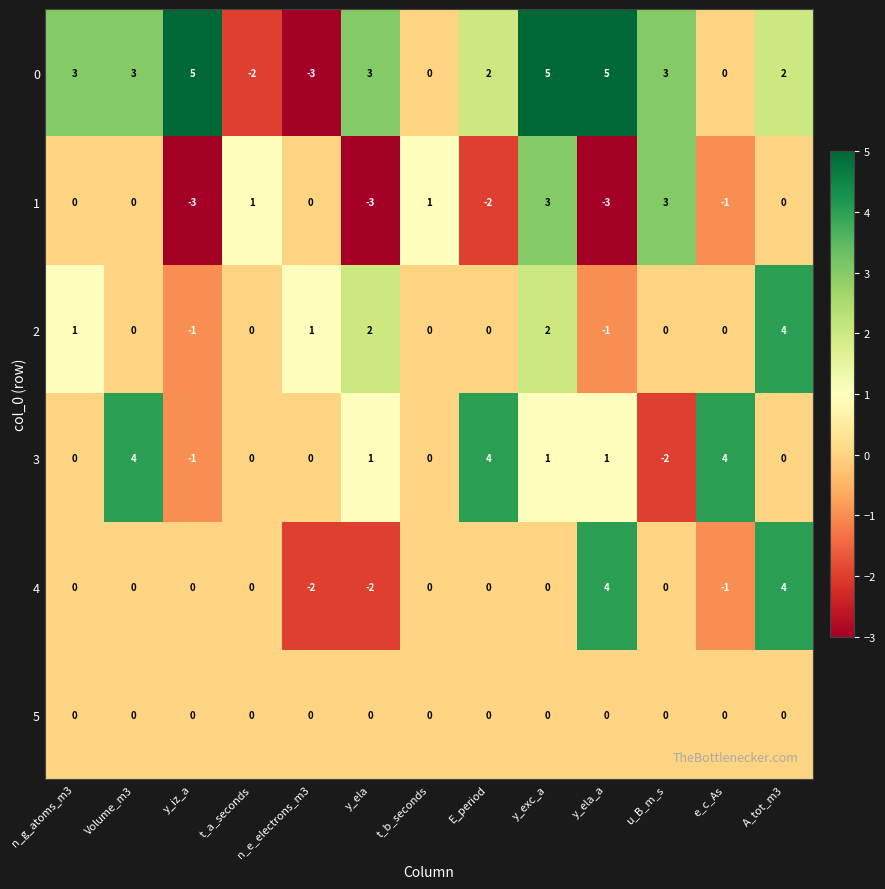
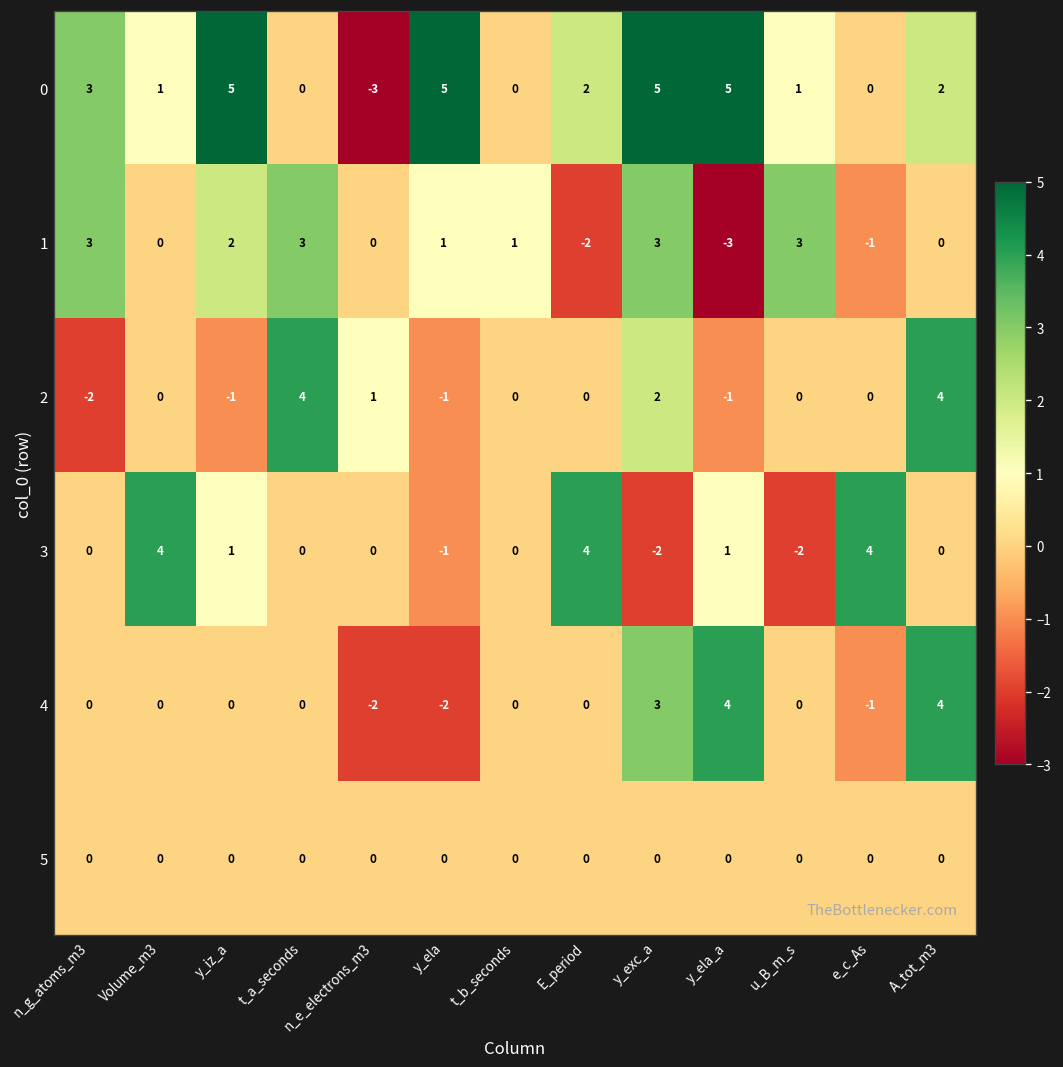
  {
    "0": {
      "n_g_atoms_m3": 3,
-     "Volume_m3": 3,
+     "Volume_m3": 1,
      "y_iz_a": 5,
-     "t_a_seconds": -2,
+     "t_a_seconds": 0,
      "n_e_electrons_m3": -3,
-     "y_ela": 3,
+     "y_ela": 5,
      "t_b_seconds": 0,
      "E_period": 2,
      "y_exc_a": 5,
      "y_ela_a": 5,
-     "u_B_m_s": 3,
+     "u_B_m_s": 1,
      "e_c_As": 0,
      "A_tot_m3": 2
    },
    "1": {
-     "n_g_atoms_m3": 0,
+     "n_g_atoms_m3": 3,
      "Volume_m3": 0,
-     "y_iz_a": -3,
-     "t_a_seconds": 1,
+     "y_iz_a": 2,
+     "t_a_seconds": 3,
      "n_e_electrons_m3": 0,
-     "y_ela": -3,
+     "y_ela": 1,
      "t_b_seconds": 1,
      "E_period": -2,
      "y_exc_a": 3,
      "y_ela_a": -3,
      "u_B_m_s": 3,
      "e_c_As": -1,
      "A_tot_m3": 0
    },
    "2": {
-     "n_g_atoms_m3": 1,
+     "n_g_atoms_m3": -2,
      "Volume_m3": 0,
      "y_iz_a": -1,
-     "t_a_seconds": 0,
+     "t_a_seconds": 4,
      "n_e_electrons_m3": 1,
-     "y_ela": 2,
+     "y_ela": -1,
      "t_b_seconds": 0,
      "E_period": 0,
      "y_exc_a": 2,
      "y_ela_a": -1,
      "u_B_m_s": 0,
      "e_c_As": 0,
      "A_tot_m3": 4
    },
    "3": {
      "n_g_atoms_m3": 0,
      "Volume_m3": 4,
-     "y_iz_a": -1,
+     "y_iz_a": 1,
      "t_a_seconds": 0,
      "n_e_electrons_m3": 0,
-     "y_ela": 1,
+     "y_ela": -1,
      "t_b_seconds": 0,
      "E_period": 4,
-     "y_exc_a": 1,
+     "y_exc_a": -2,
      "y_ela_a": 1,
      "u_B_m_s": -2,
      "e_c_As": 4,
      "A_tot_m3": 0
    },
    "4": {
      "n_g_atoms_m3": 0,
      "Volume_m3": 0,
      "y_iz_a": 0,
      "t_a_seconds": 0,
      "n_e_electrons_m3": -2,
      "y_ela": -2,
      "t_b_seconds": 0,
      "E_period": 0,
-     "y_exc_a": 0,
+     "y_exc_a": 3,
      "y_ela_a": 4,
      "u_B_m_s": 0,
      "e_c_As": -1,
      "A_tot_m3": 4
    },
    "5": {
      "n_g_atoms_m3": 0,
      "Volume_m3": 0,
      "y_iz_a": 0,
      "t_a_seconds": 0,
      "n_e_electrons_m3": 0,
      "y_ela": 0,
      "t_b_seconds": 0,
      "E_period": 0,
      "y_exc_a": 0,
      "y_ela_a": 0,
      "u_B_m_s": 0,
      "A_tot_m3": 0
    }
  }
